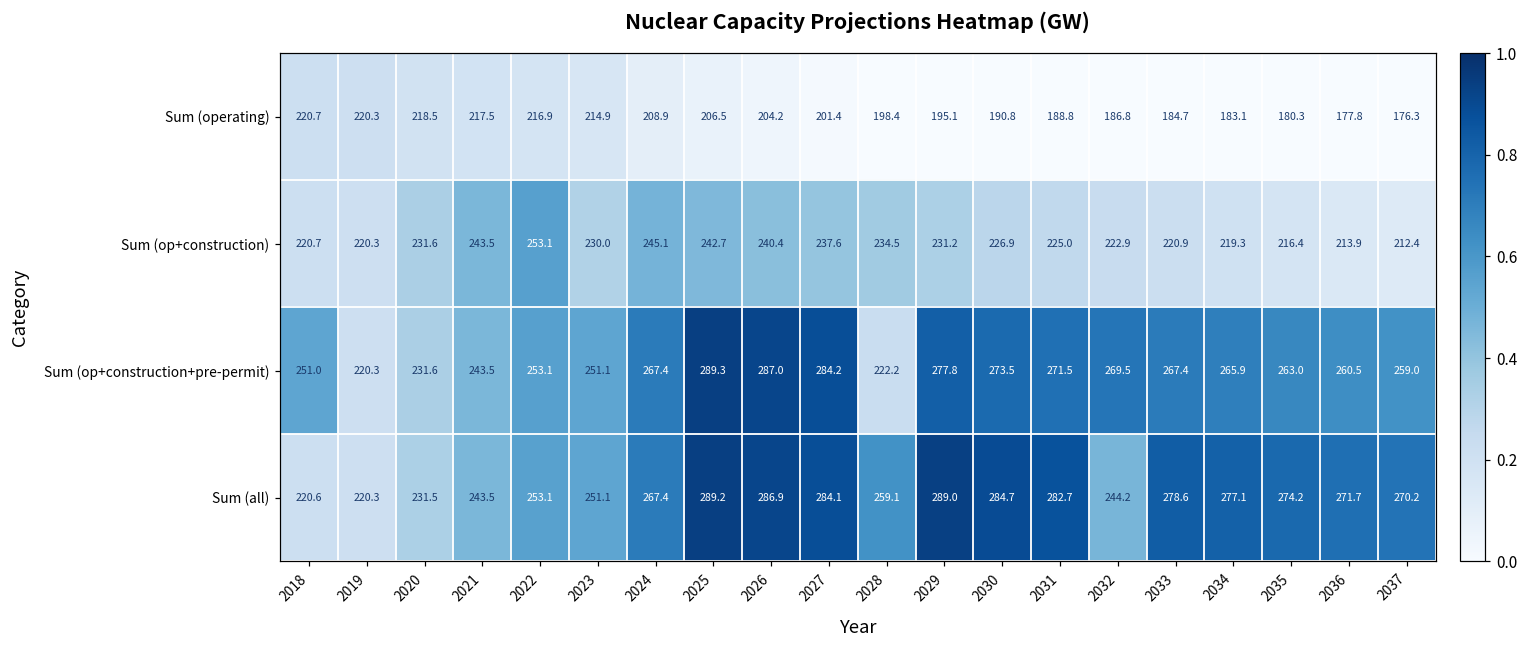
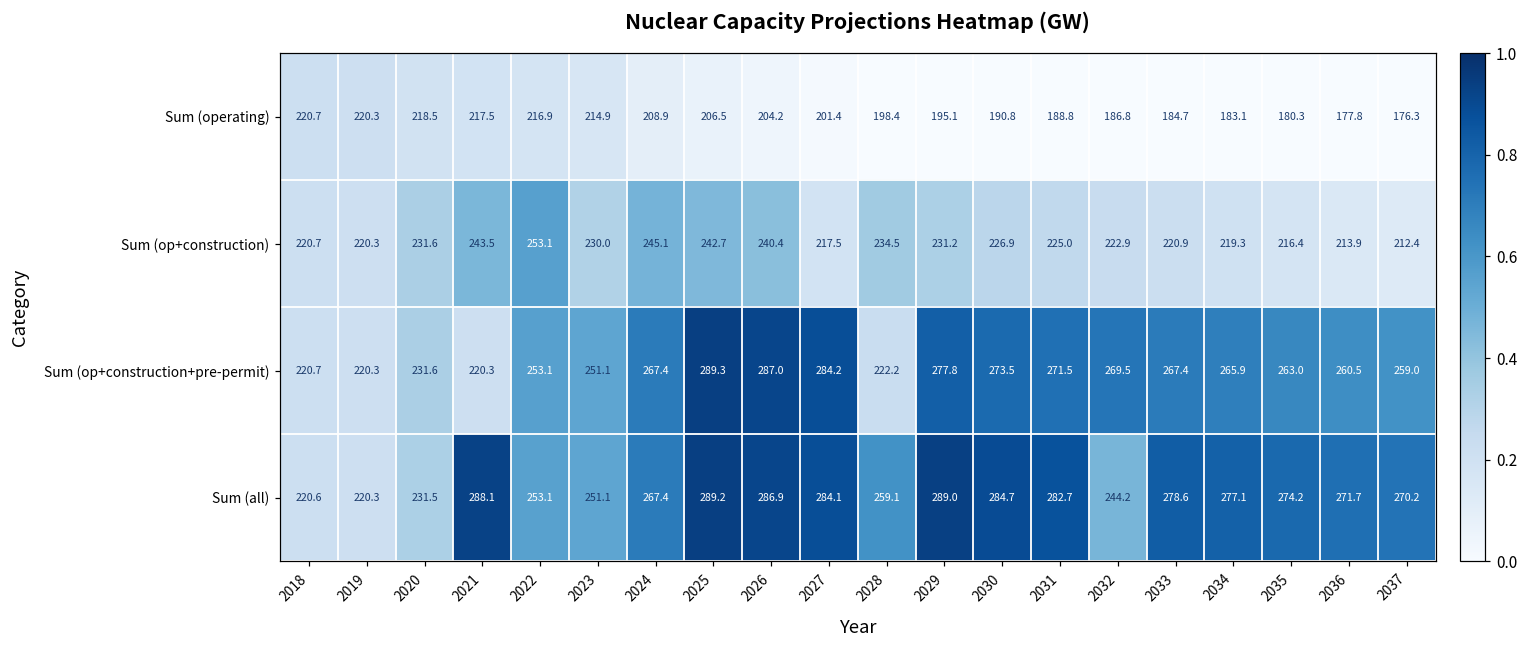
  {
    "Sum (operating)": {
      "2018": 220.7,
      "2019": 220.3,
      "2020": 218.5,
      "2021": 217.5,
      "2022": 216.9,
      "2023": 214.9,
      "2024": 208.9,
      "2025": 206.5,
      "2026": 204.2,
      "2027": 201.4,
      "2028": 198.4,
      "2029": 195.1,
      "2030": 190.8,
      "2031": 188.8,
      "2032": 186.8,
      "2033": 184.7,
      "2034": 183.1,
      "2035": 180.3,
      "2036": 177.8,
      "2037": 176.3
    },
    "Sum (op+construction)": {
      "2018": 220.7,
      "2019": 220.3,
      "2020": 231.6,
      "2021": 243.5,
      "2022": 253.1,
      "2023": 230.0,
      "2024": 245.1,
      "2025": 242.7,
      "2026": 240.4,
-     "2027": 237.6,
+     "2027": 217.5,
      "2028": 234.5,
      "2029": 231.2,
      "2030": 226.9,
      "2031": 225.0,
      "2032": 222.9,
      "2033": 220.9,
      "2034": 219.3,
      "2035": 216.4,
      "2036": 213.9,
      "2037": 212.4
    },
    "Sum (op+construction+pre-permit)": {
-     "2018": 251.0,
+     "2018": 220.7,
      "2019": 220.3,
      "2020": 231.6,
-     "2021": 243.5,
+     "2021": 220.3,
      "2022": 253.1,
      "2023": 251.1,
      "2024": 267.4,
      "2025": 289.3,
      "2026": 287.0,
      "2027": 284.2,
      "2028": 222.2,
      "2029": 277.8,
      "2030": 273.5,
      "2031": 271.5,
      "2032": 269.5,
      "2033": 267.4,
      "2034": 265.9,
      "2035": 263.0,
      "2036": 260.5,
      "2037": 259.0
    },
    "Sum (all)": {
      "2018": 220.6,
      "2019": 220.3,
      "2020": 231.5,
-     "2021": 243.5,
+     "2021": 288.1,
      "2022": 253.1,
      "2023": 251.1,
      "2024": 267.4,
      "2025": 289.2,
      "2026": 286.9,
      "2027": 284.1,
      "2028": 259.1,
      "2029": 289.0,
      "2030": 284.7,
      "2031": 282.7,
      "2032": 244.2,
      "2033": 278.6,
      "2034": 277.1,
      "2035": 274.2,
      "2036": 271.7,
      "2037": 270.2
    }
  }
